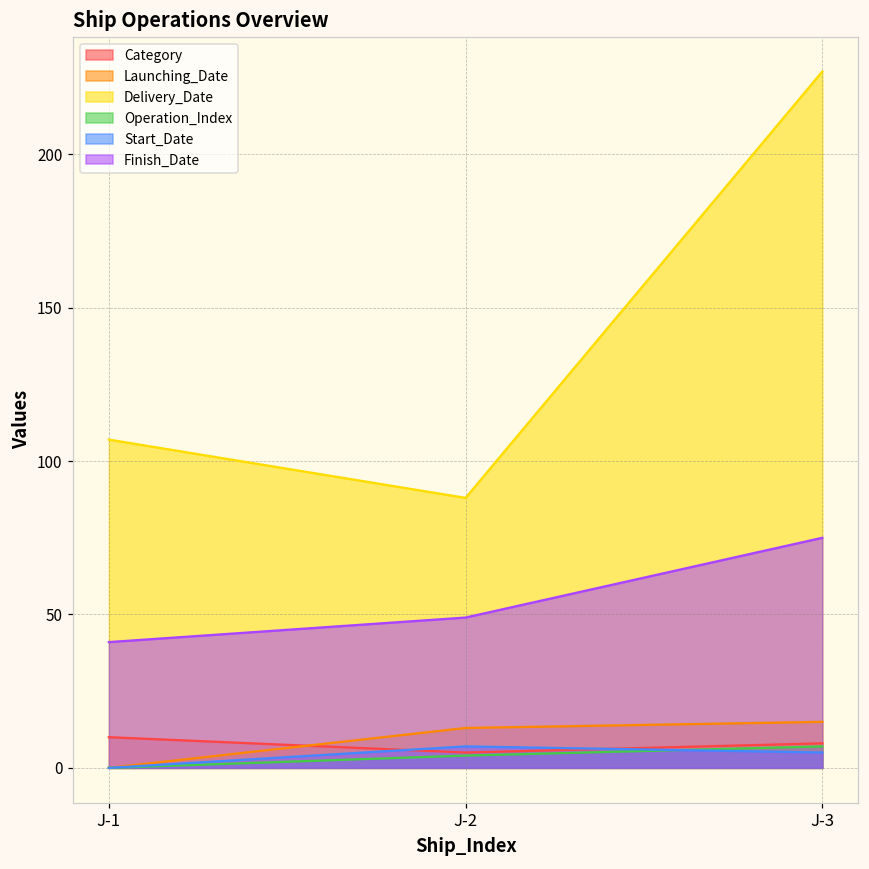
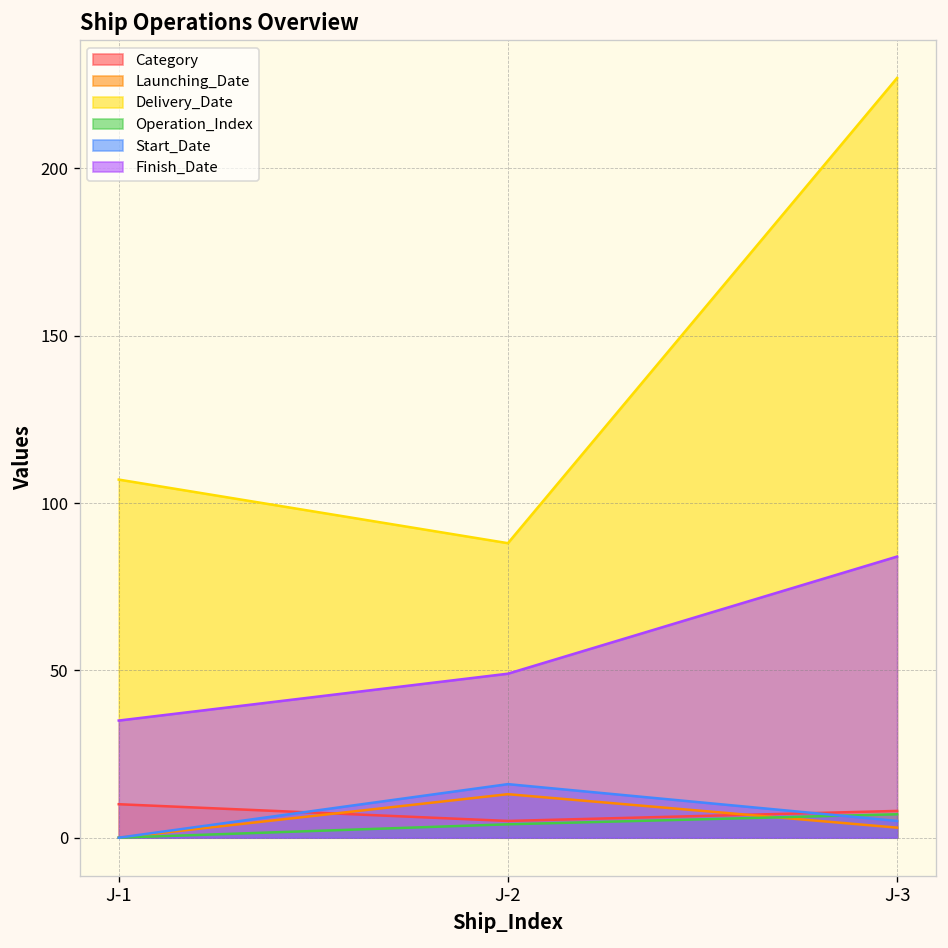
  {
    "Category": {
      "J-1": 10,
      "J-2": 5,
      "J-3": 8
    },
    "Launching_Date": {
      "J-2": 13,
-     "J-3": 15
+     "J-3": 3
    },
    "Delivery_Date": {
      "J-1": 107,
      "J-2": 88,
      "J-3": 227
    },
    "Operation_Index": {
      "J-2": 4,
      "J-3": 7
    },
    "Start_Date": {
-     "J-2": 7,
+     "J-2": 16,
      "J-3": 5
    },
    "Finish_Date": {
-     "J-1": 41,
+     "J-1": 35,
      "J-2": 49,
-     "J-3": 75
+     "J-3": 84
    }
  }
